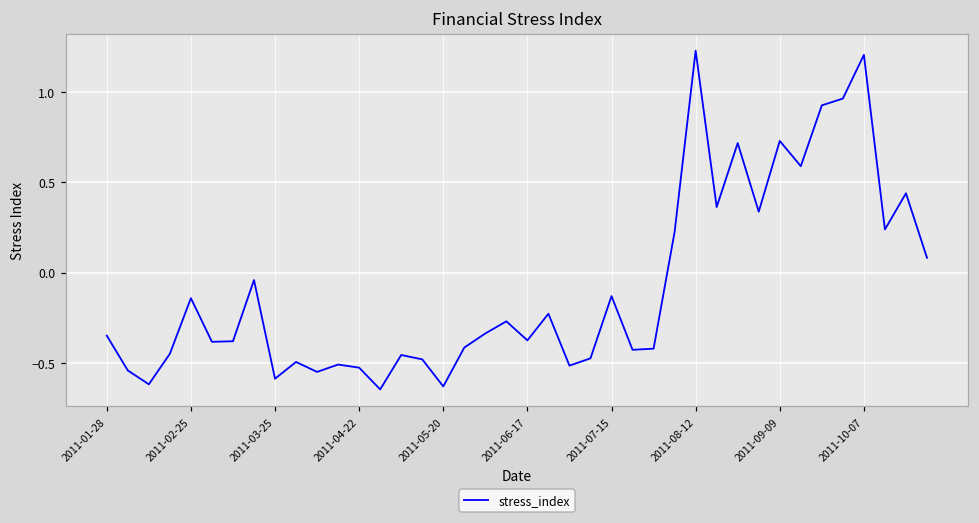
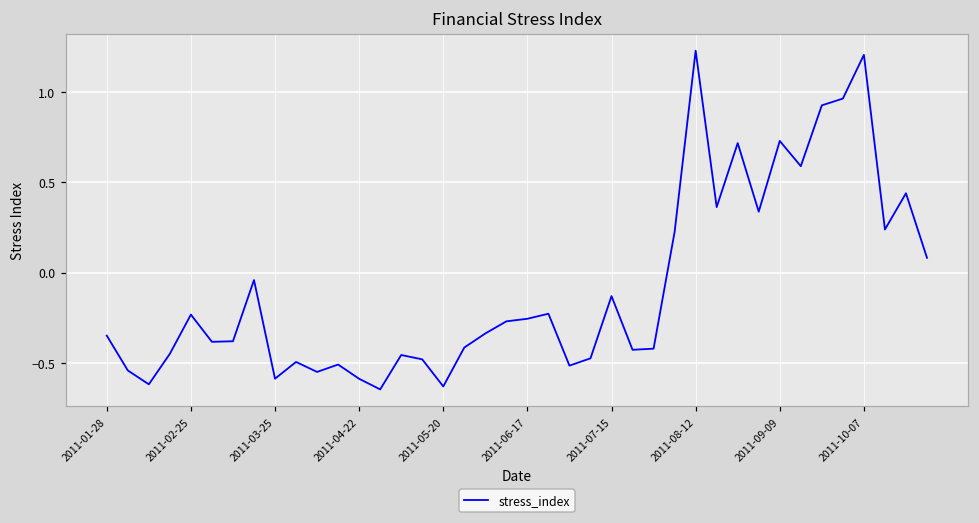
  {
    "2011-01-28": -0.35,
-   "2011-02-25": -0.14,
+   "2011-02-25": -0.23,
    "2011-03-25": -0.59,
-   "2011-04-22": -0.53,
+   "2011-04-22": -0.59,
    "2011-05-20": -0.63,
-   "2011-06-17": -0.38,
+   "2011-06-17": -0.26,
    "2011-07-15": -0.13,
    "2011-08-12": 1.23,
    "2011-09-09": 0.73,
    "2011-10-07": 1.20
  }
